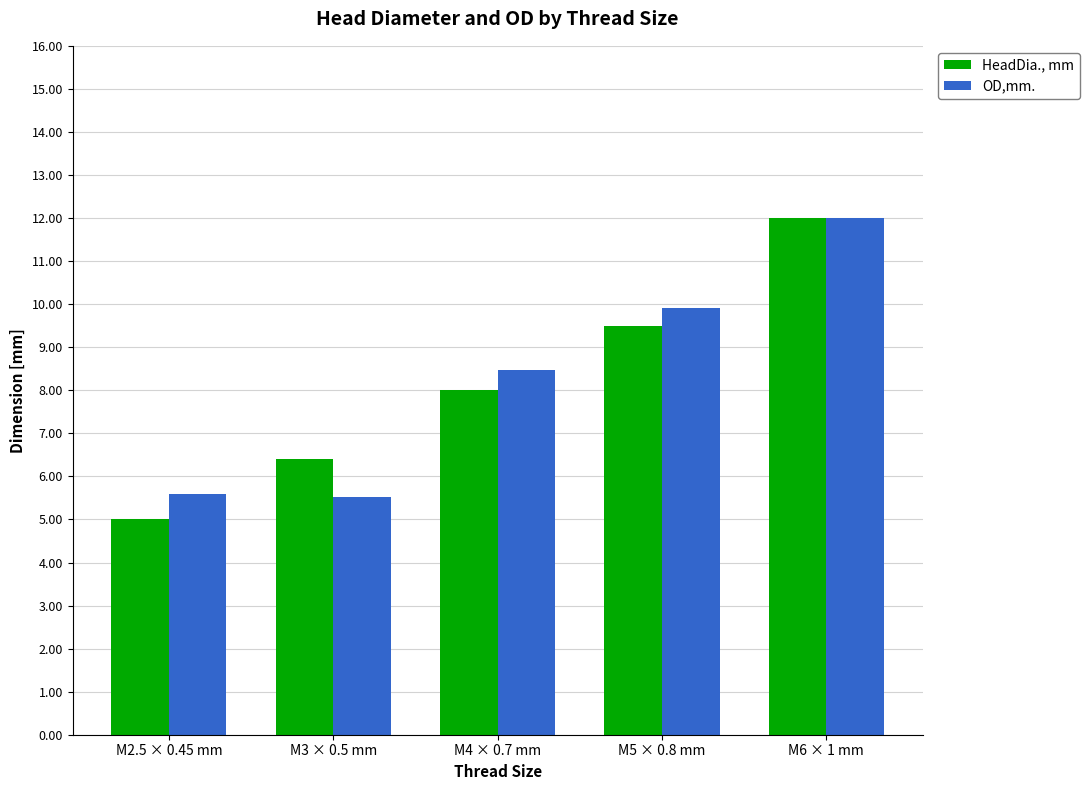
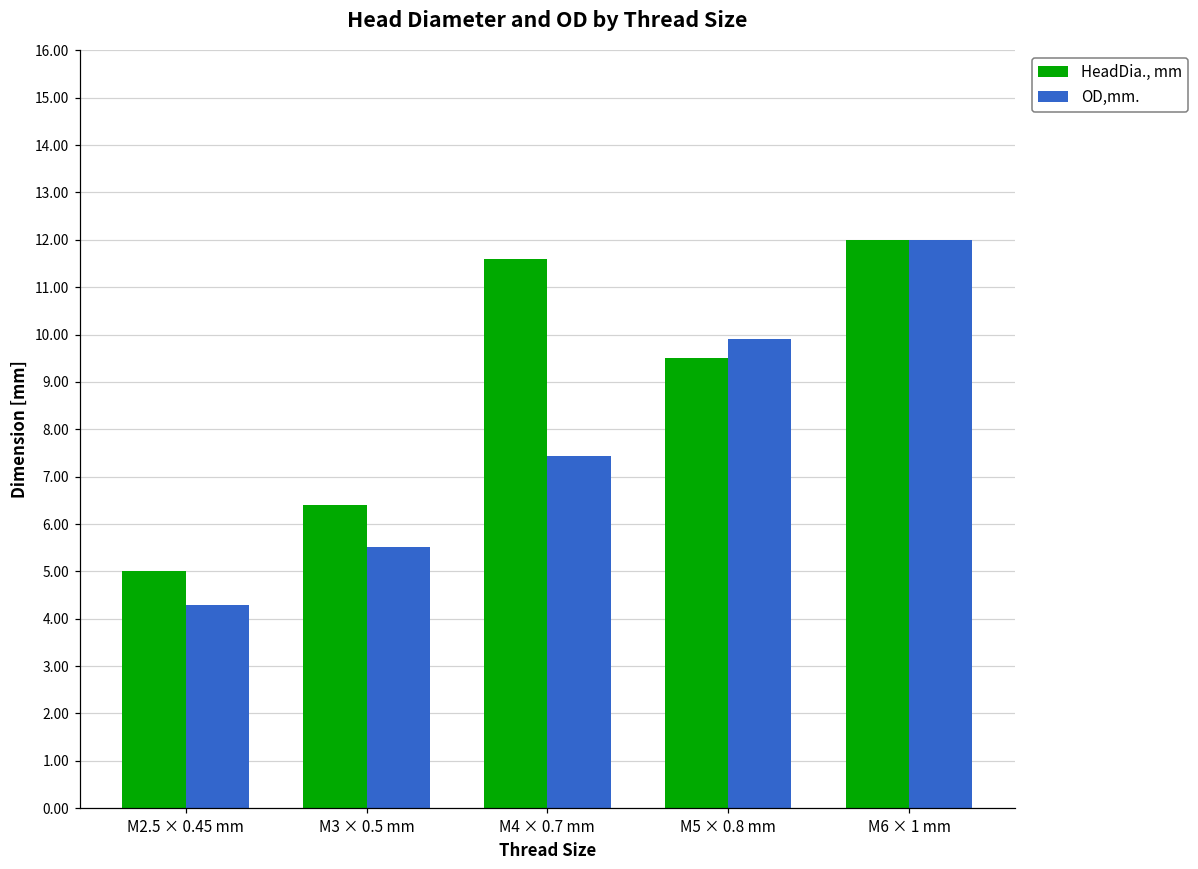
  {
    "HeadDia., mm": {
      "M2.5 × 0.45 mm": 5.0,
      "M3 × 0.5 mm": 6.4,
-     "M4 × 0.7 mm": 8.0,
+     "M4 × 0.7 mm": 11.6,
      "M5 × 0.8 mm": 9.5,
      "M6 × 1 mm": 12.0
    },
    "OD,mm.": {
-     "M2.5 × 0.45 mm": 5.6,
+     "M2.5 × 0.45 mm": 4.3,
      "M3 × 0.5 mm": 5.5,
-     "M4 × 0.7 mm": 8.5,
+     "M4 × 0.7 mm": 7.4,
      "M5 × 0.8 mm": 9.9,
      "M6 × 1 mm": 12.0
    }
  }
